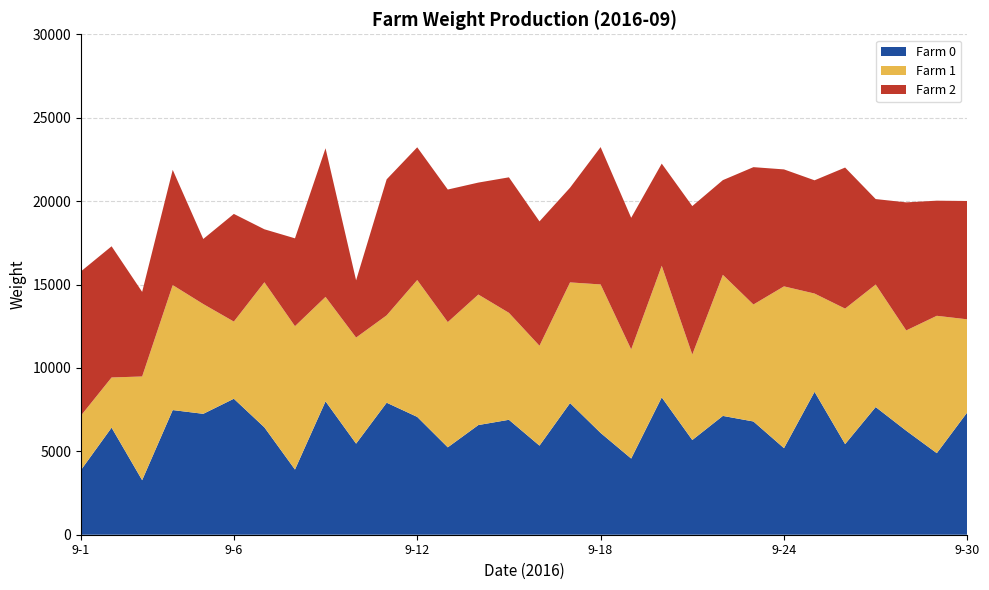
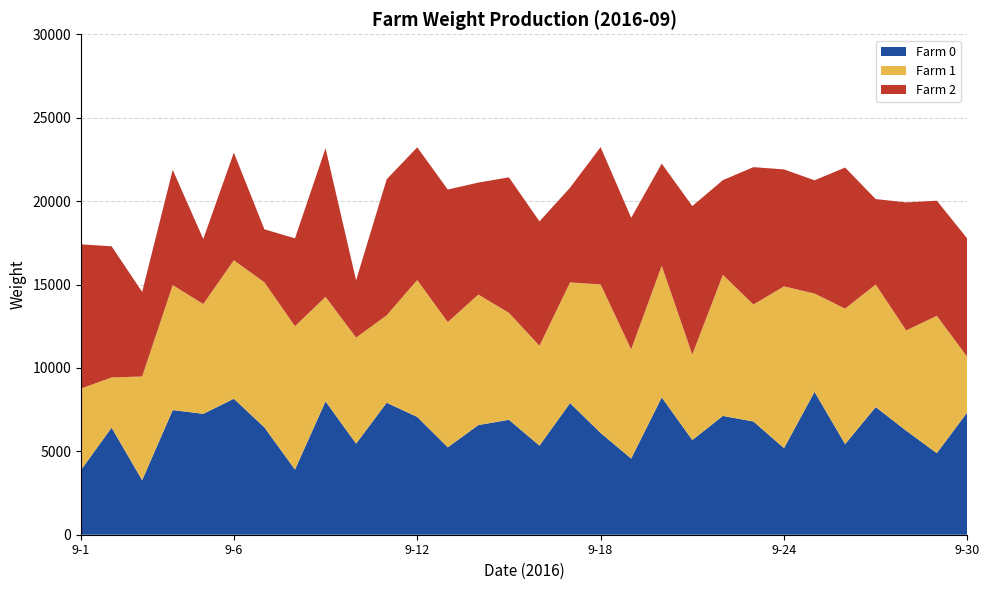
  {
    "Farm 1": {
-     "9-1": 3300,
-     "9-6": 4600,
-     "9-30": 5600
+     "9-1": 4900,
+     "9-6": 8300,
+     "9-30": 3300
    },
    "Farm 2": {
      "9-1": 8600,
      "9-6": 6500,
      "9-12": 8000,
      "9-18": 8200,
      "9-24": 7000,
      "9-30": 7100
    }
  }
